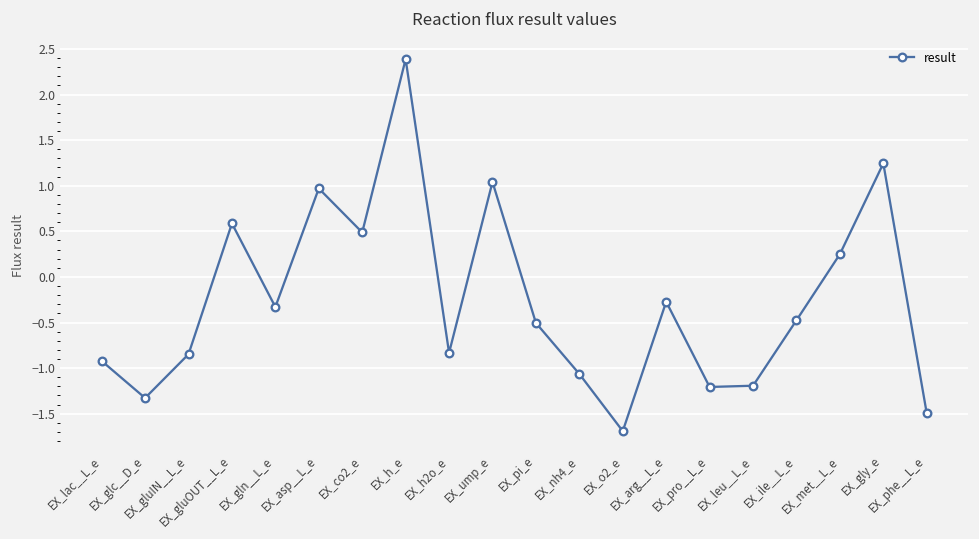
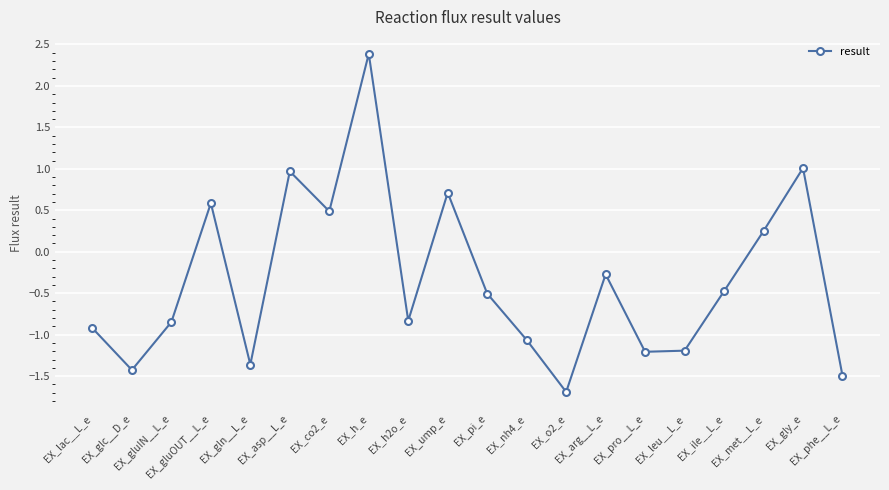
  {
    "EX_lac__L_e": -0.9,
-   "EX_glc__D_e": -1.3,
+   "EX_glc__D_e": -1.4,
    "EX_gluIN__L_e": -0.8,
    "EX_gluOUT__L_e": 0.6,
-   "EX_gln__L_e": -0.3,
+   "EX_gln__L_e": -1.4,
    "EX_asp__L_e": 1.0,
    "EX_co2_e": 0.5,
    "EX_h_e": 2.4,
    "EX_h2o_e": -0.8,
-   "EX_ump_e": 1.0,
+   "EX_ump_e": 0.7,
    "EX_pi_e": -0.5,
    "EX_nh4_e": -1.1,
    "EX_o2_e": -1.7,
    "EX_arg__L_e": -0.3,
    "EX_pro__L_e": -1.2,
    "EX_leu__L_e": -1.2,
    "EX_ile__L_e": -0.5,
    "EX_met__L_e": 0.2,
-   "EX_gly_e": 1.2,
+   "EX_gly_e": 1.0,
    "EX_phe__L_e": -1.5
  }
